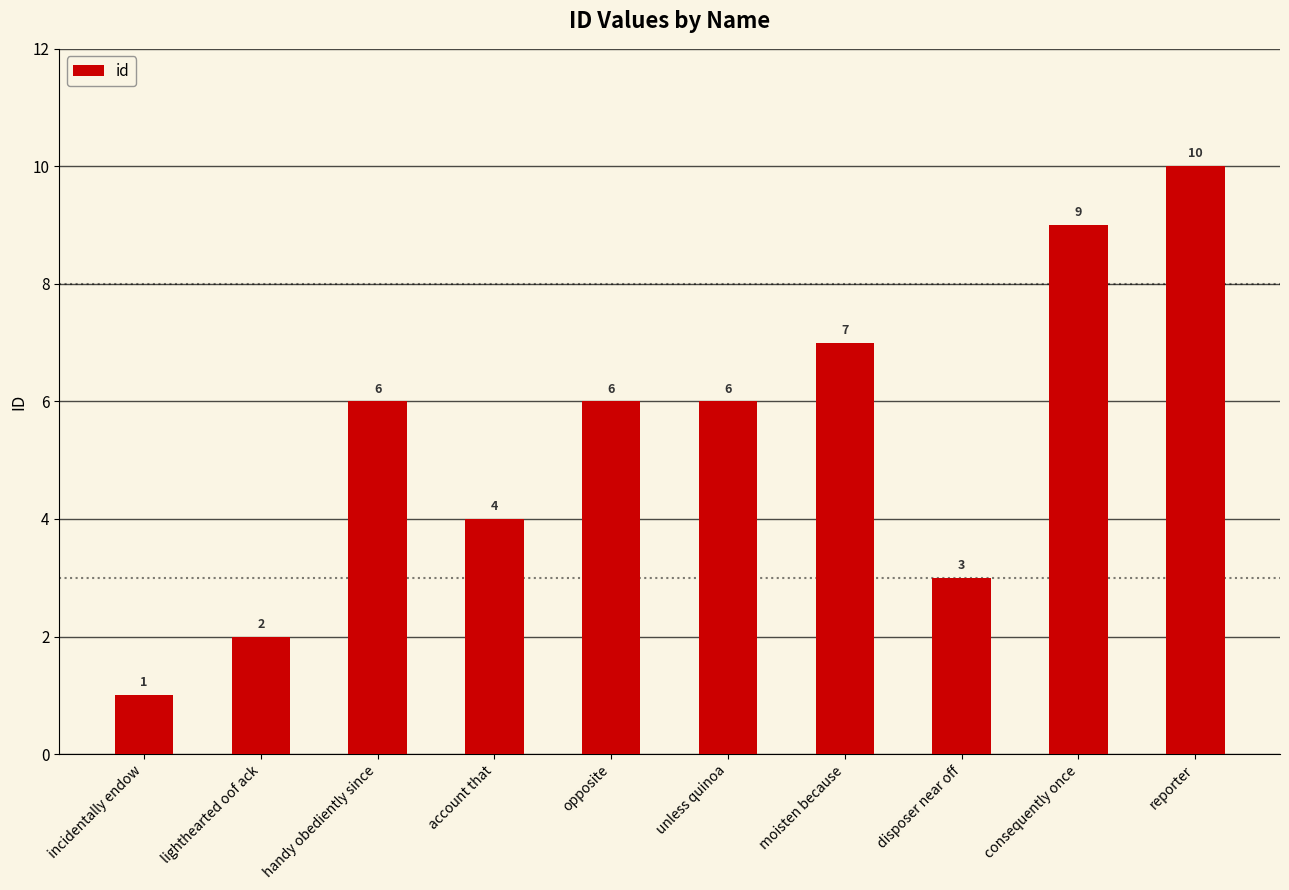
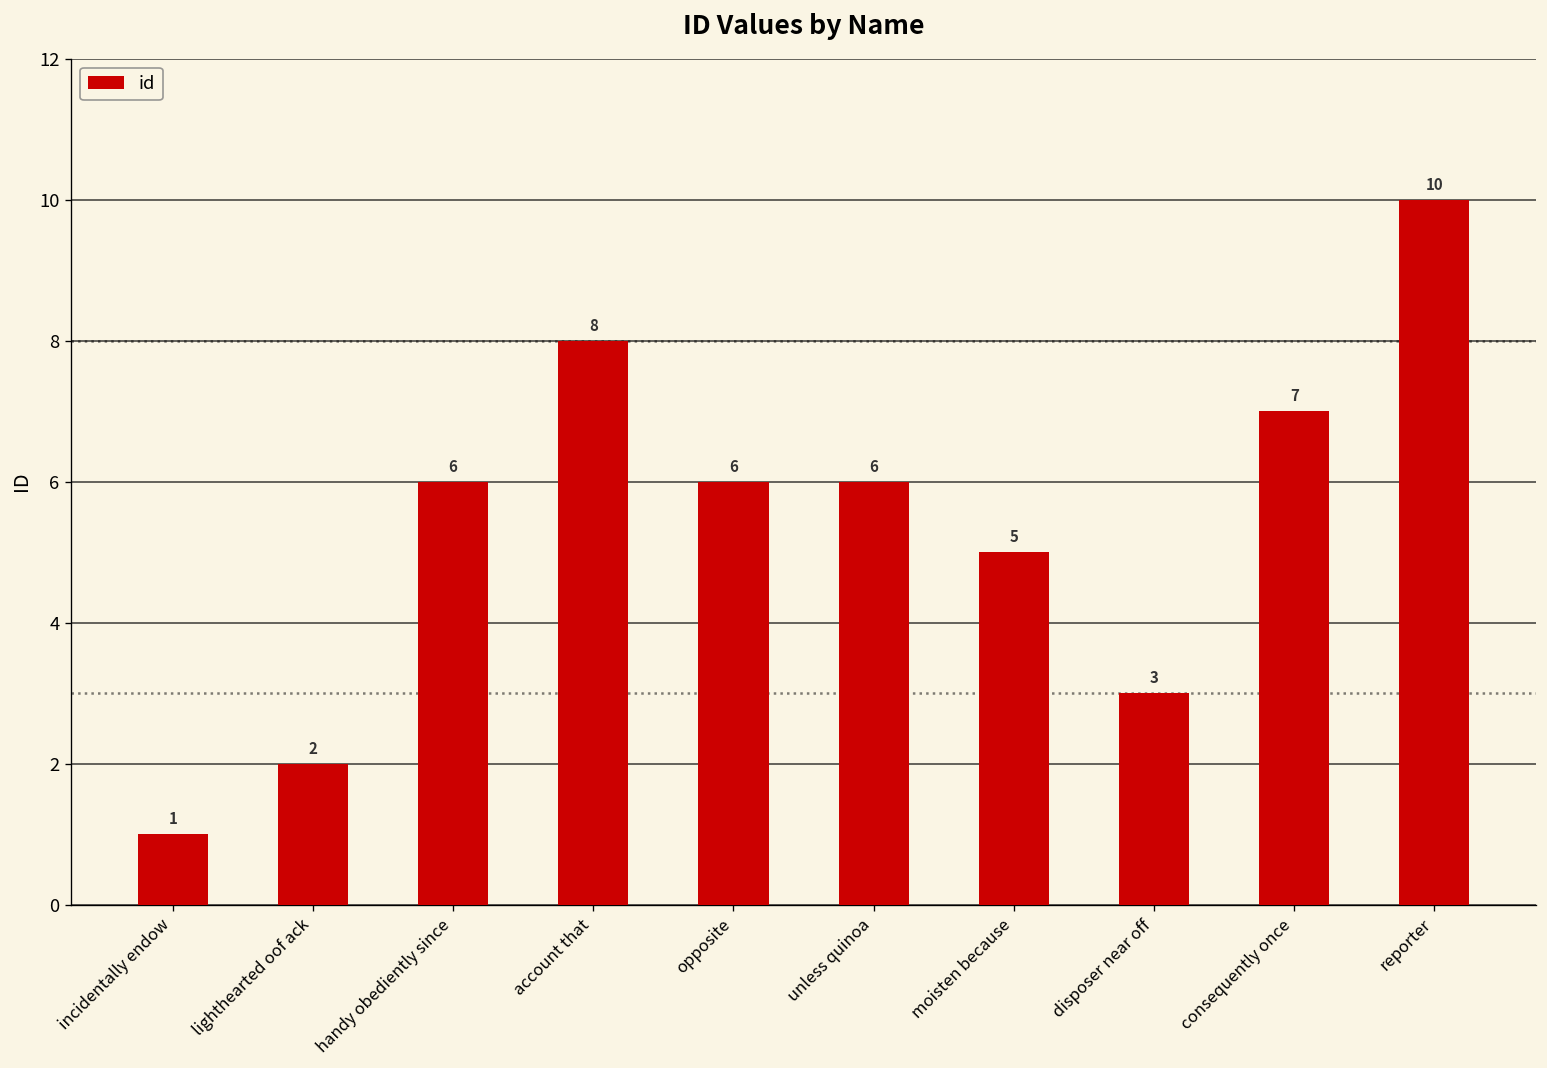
  {
    "incidentally endow": 1,
    "lighthearted oof ack": 2,
    "handy obediently since": 6,
-   "account that": 4,
+   "account that": 8,
    "opposite": 6,
    "unless quinoa": 6,
-   "moisten because": 7,
+   "moisten because": 5,
    "disposer near off": 3,
-   "consequently once": 9,
+   "consequently once": 7,
    "reporter": 10
  }
